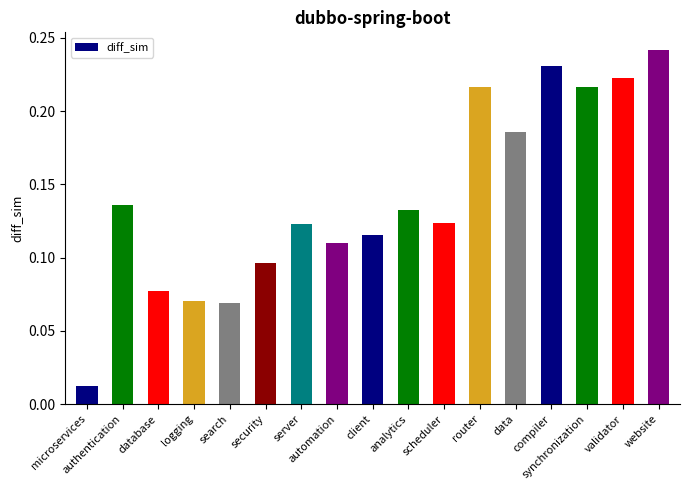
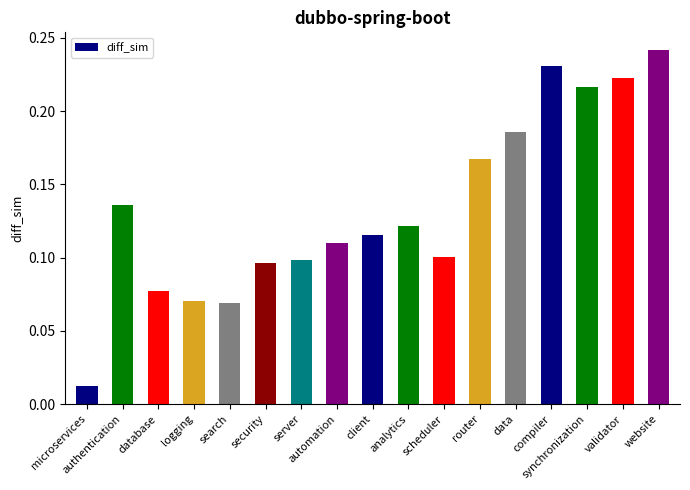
  {
    "microservices": 0.013,
    "authentication": 0.136,
    "database": 0.077,
    "logging": 0.070,
    "search": 0.069,
    "security": 0.096,
-   "server": 0.123,
+   "server": 0.098,
    "automation": 0.110,
    "client": 0.116,
-   "analytics": 0.132,
-   "scheduler": 0.124,
-   "router": 0.216,
+   "analytics": 0.122,
+   "scheduler": 0.101,
+   "router": 0.168,
    "data": 0.186,
    "compiler": 0.231,
    "synchronization": 0.216,
    "validator": 0.223,
    "website": 0.242
  }
